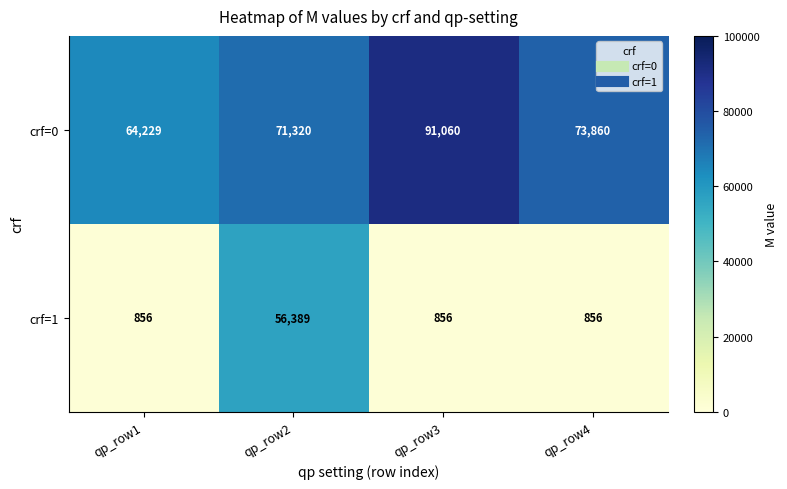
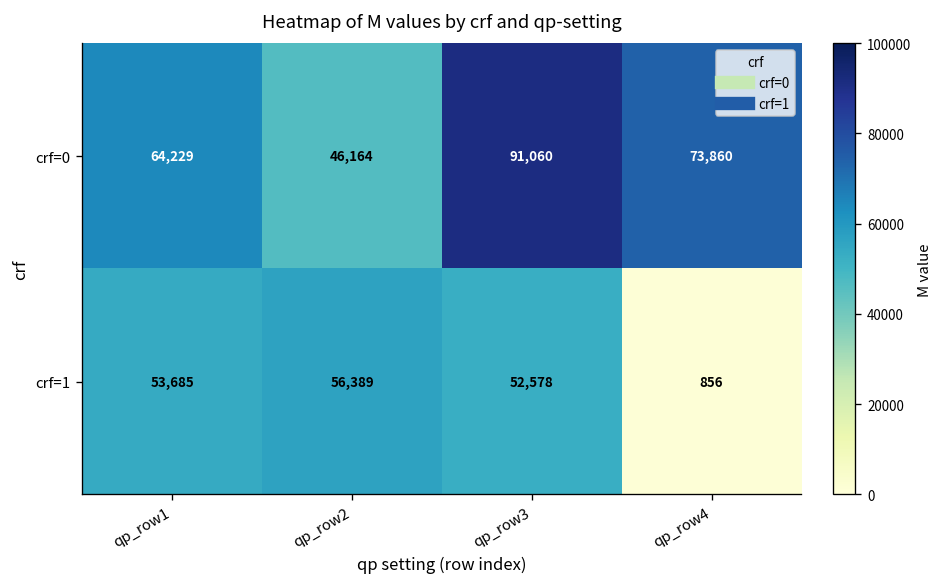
  {
    "crf=0": {
      "qp_row1": "64,229",
-     "qp_row2": "71,320",
+     "qp_row2": "46,164",
      "qp_row3": "91,060",
      "qp_row4": "73,860"
    },
    "crf=1": {
-     "qp_row1": "856",
+     "qp_row1": "53,685",
      "qp_row2": "56,389",
-     "qp_row3": "856",
+     "qp_row3": "52,578",
      "qp_row4": "856"
    }
  }
